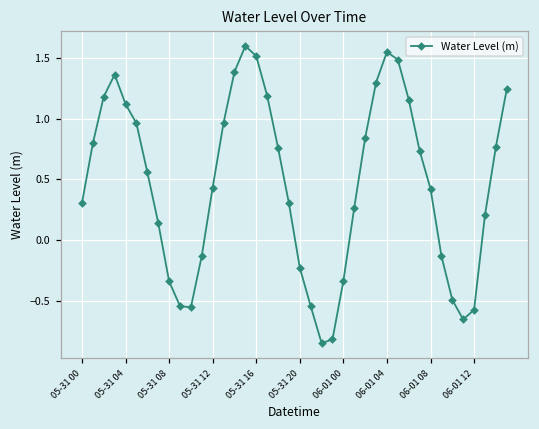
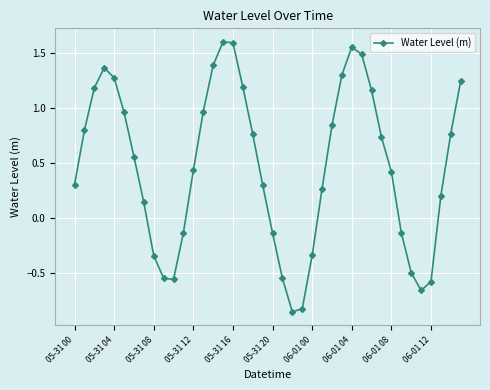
  {
    "05-31 00": 0.30,
-   "05-31 04": 1.12,
+   "05-31 04": 1.27,
    "05-31 08": -0.34,
    "05-31 12": 0.43,
-   "05-31 16": 1.52,
-   "05-31 20": -0.23,
+   "05-31 16": 1.59,
+   "05-31 20": -0.13,
    "06-01 00": -0.34,
    "06-01 04": 1.55,
    "06-01 08": 0.42,
    "06-01 12": -0.57
  }
